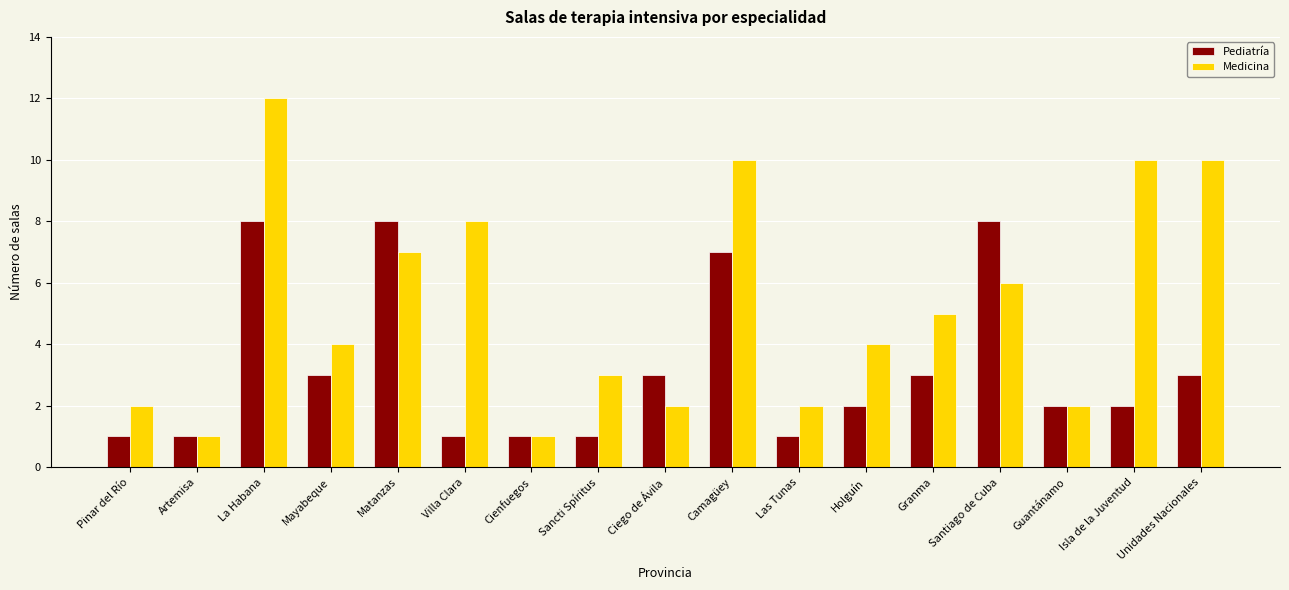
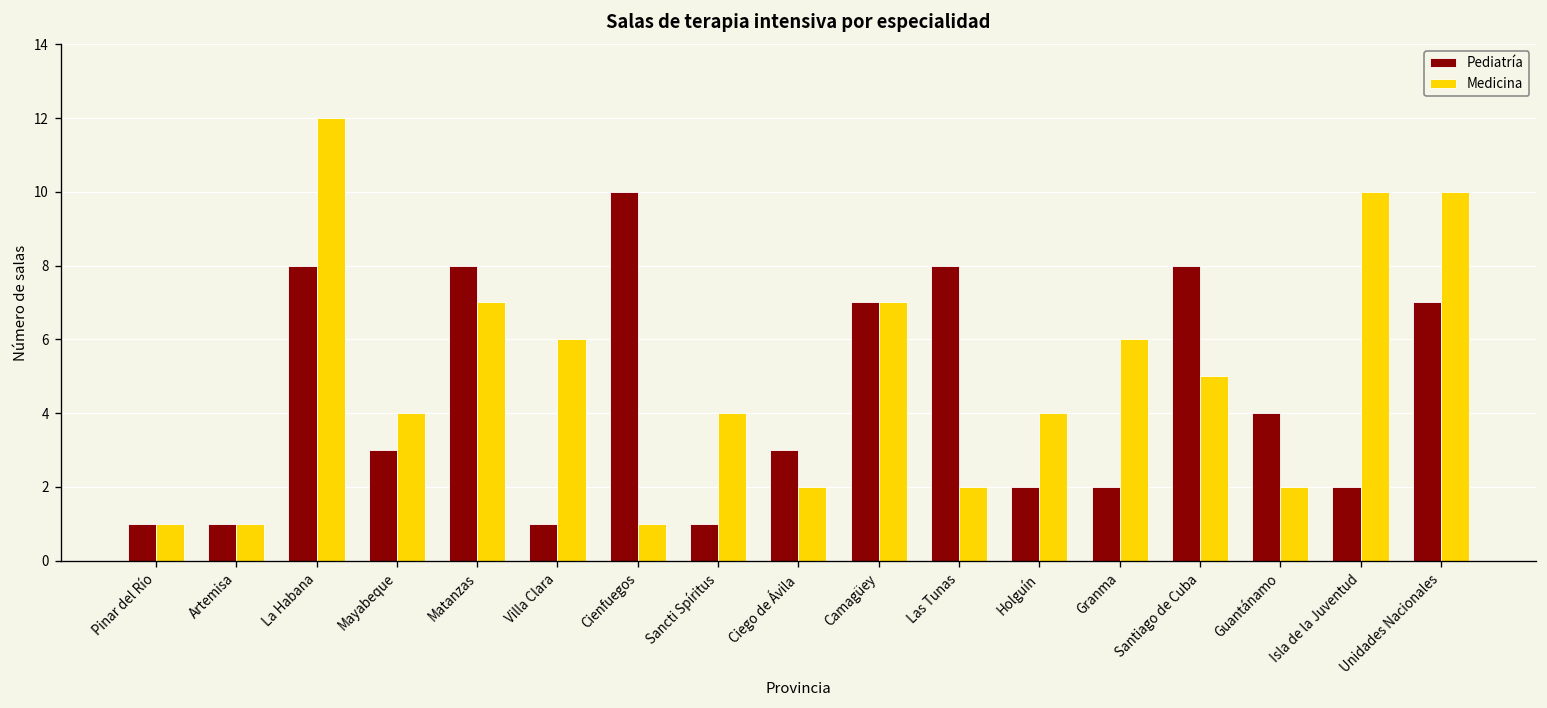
  {
    "Pediatría": {
      "Pinar del Río": 1,
      "Artemisa": 1,
      "La Habana": 8,
      "Mayabeque": 3,
      "Matanzas": 8,
      "Villa Clara": 1,
-     "Cienfuegos": 1,
+     "Cienfuegos": 10,
      "Sancti Spíritus": 1,
      "Ciego de Ávila": 3,
      "Camagüey": 7,
-     "Las Tunas": 1,
+     "Las Tunas": 8,
      "Holguín": 2,
-     "Granma": 3,
+     "Granma": 2,
      "Santiago de Cuba": 8,
-     "Guantánamo": 2,
+     "Guantánamo": 4,
      "Isla de la Juventud": 2,
-     "Unidades Nacionales": 3
+     "Unidades Nacionales": 7
    },
    "Medicina": {
-     "Pinar del Río": 2,
+     "Pinar del Río": 1,
      "Artemisa": 1,
      "La Habana": 12,
      "Mayabeque": 4,
      "Matanzas": 7,
-     "Villa Clara": 8,
+     "Villa Clara": 6,
      "Cienfuegos": 1,
-     "Sancti Spíritus": 3,
+     "Sancti Spíritus": 4,
      "Ciego de Ávila": 2,
-     "Camagüey": 10,
+     "Camagüey": 7,
      "Las Tunas": 2,
      "Holguín": 4,
-     "Granma": 5,
-     "Santiago de Cuba": 6,
+     "Granma": 6,
+     "Santiago de Cuba": 5,
      "Guantánamo": 2,
      "Isla de la Juventud": 10,
      "Unidades Nacionales": 10
    }
  }
